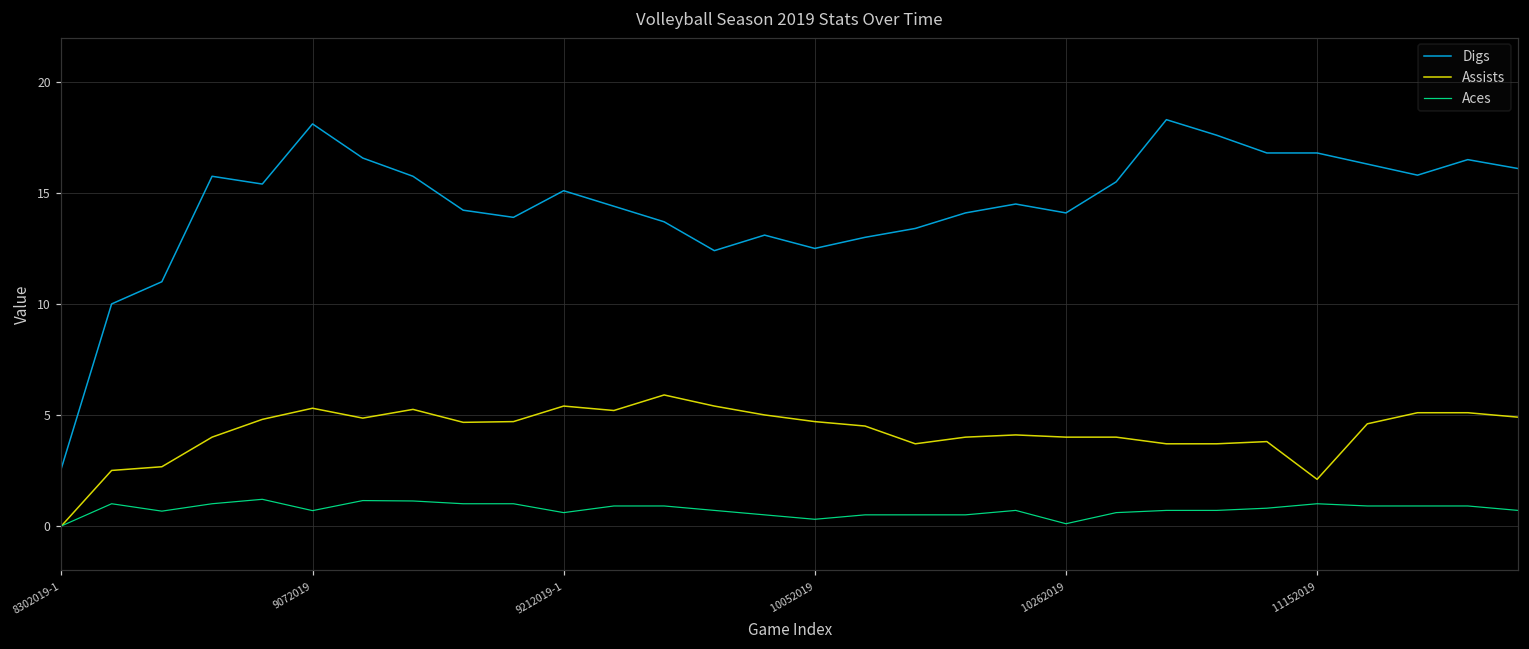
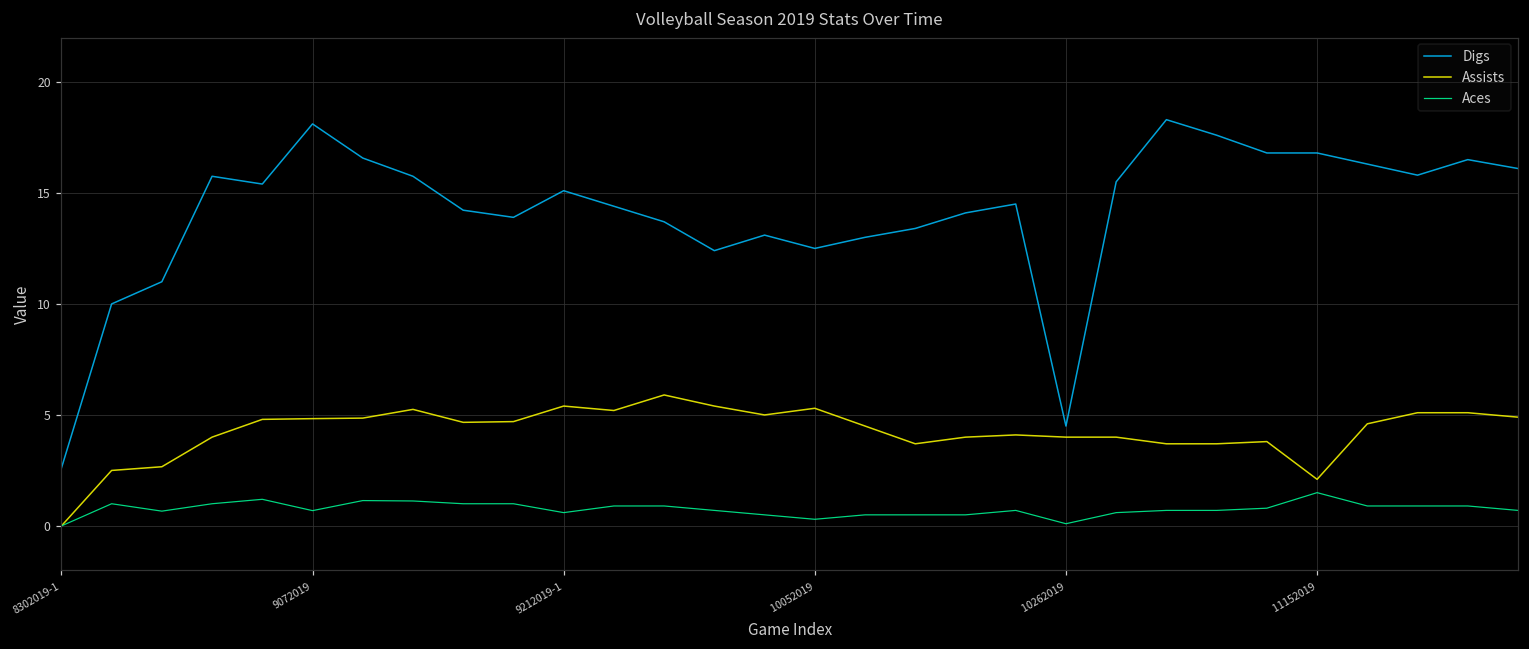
  {
    "Digs": {
      "8302019-1": 2.6,
      "9072019": 18.1,
      "9212019-1": 15.1,
      "10052019": 12.5,
-     "10262019": 14.1,
+     "10262019": 4.5,
      "11152019": 16.8
    },
    "Assists": {
-     "9072019": 5.3,
+     "9072019": 4.8,
      "9212019-1": 5.4,
-     "10052019": 4.7,
+     "10052019": 5.3,
      "10262019": 4.0,
      "11152019": 2.1
    },
    "Aces": {
      "9072019": 0.7,
      "9212019-1": 0.6,
      "10052019": 0.3,
      "10262019": 0.1,
-     "11152019": 1.0
+     "11152019": 1.5
    }
  }
